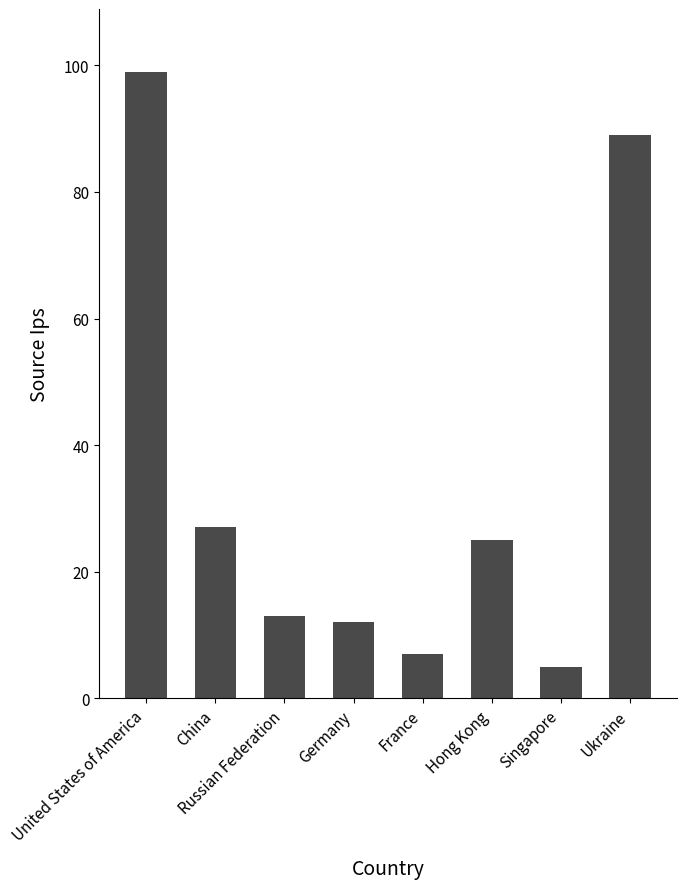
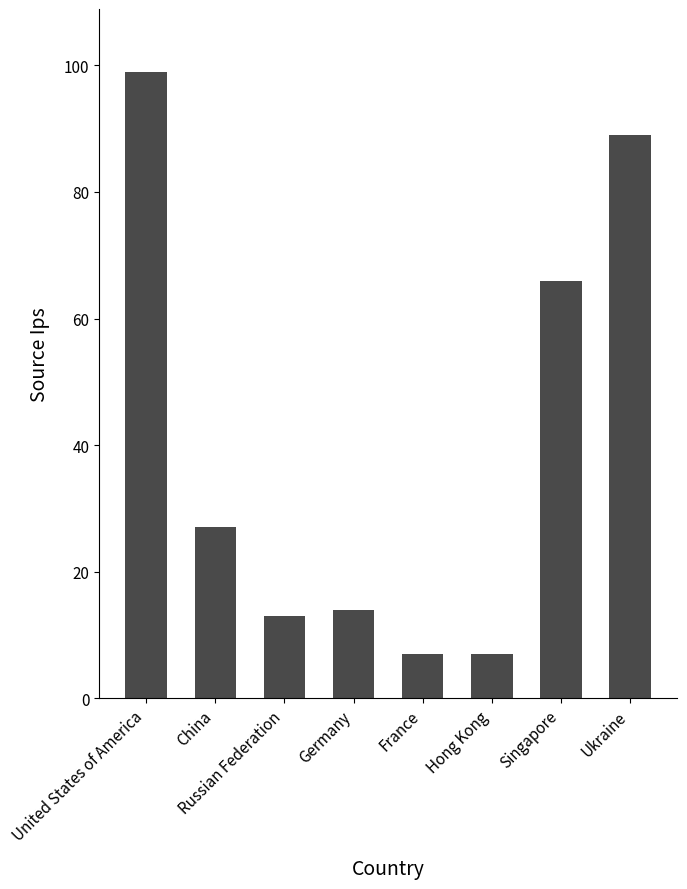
  {
    "United States of America": 99,
    "China": 27,
    "Russian Federation": 13,
-   "Germany": 12,
+   "Germany": 14,
    "France": 7,
-   "Hong Kong": 25,
-   "Singapore": 5,
+   "Hong Kong": 7,
+   "Singapore": 66,
    "Ukraine": 89
  }
